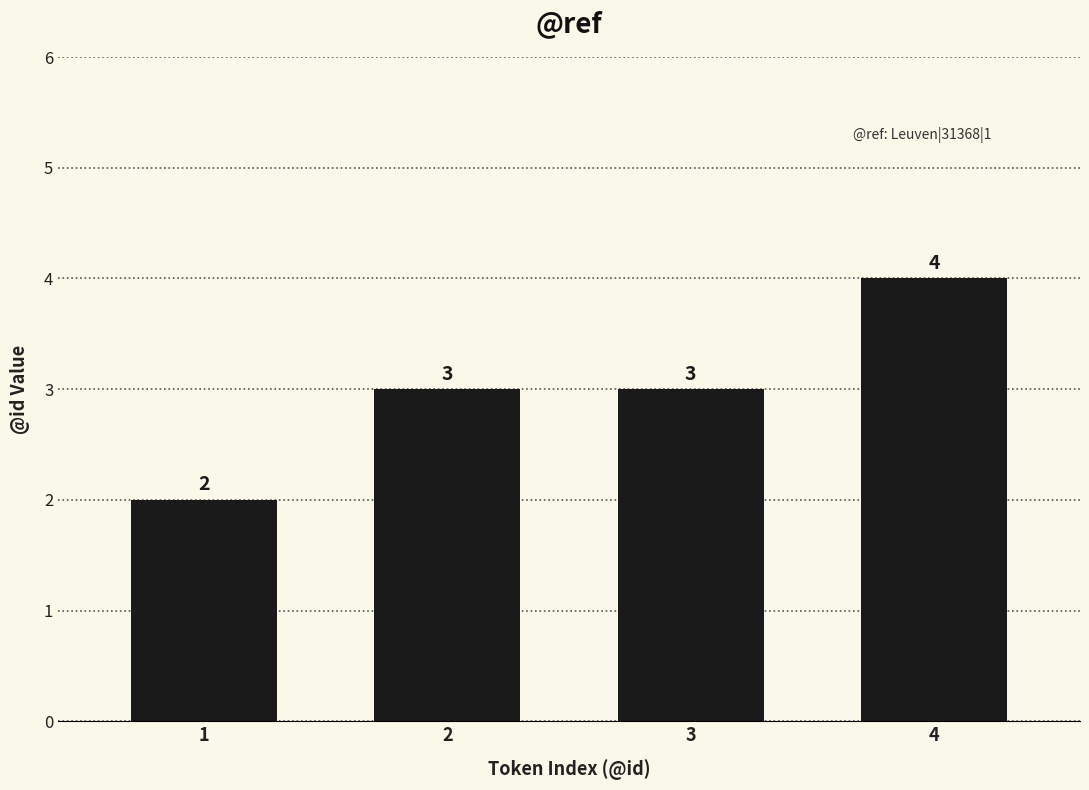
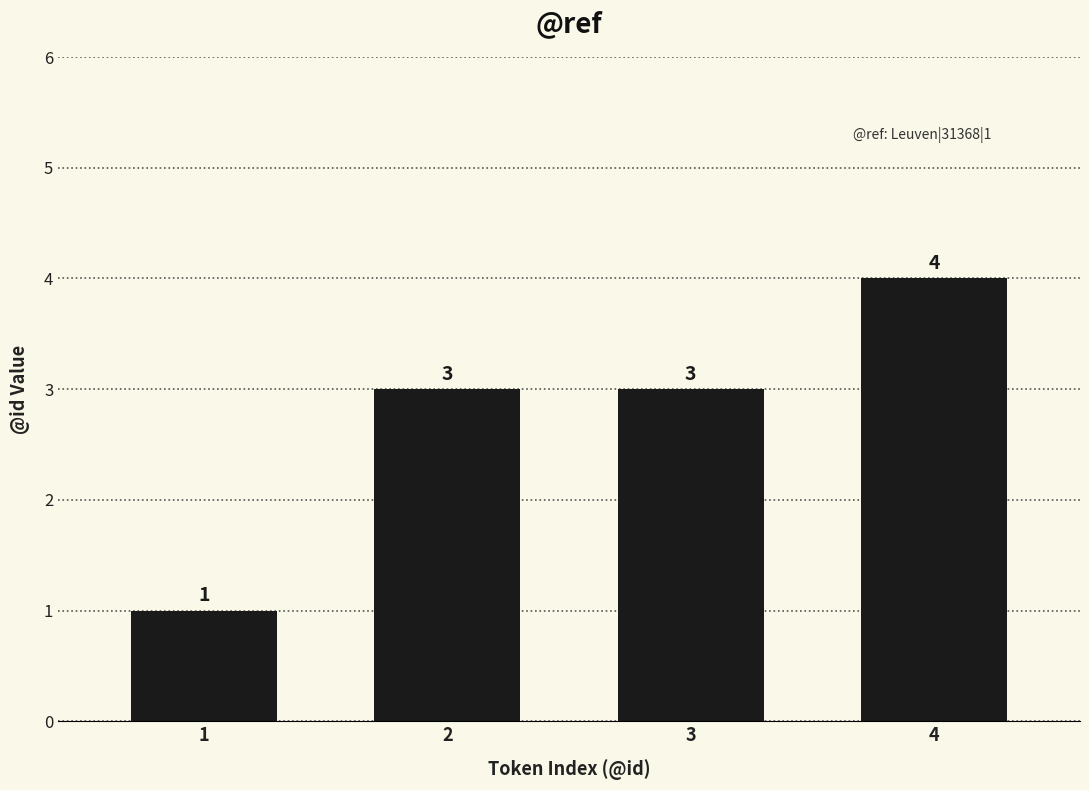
  {
-   "1": 2,
+   "1": 1,
    "2": 3,
    "3": 3,
    "4": 4
  }
